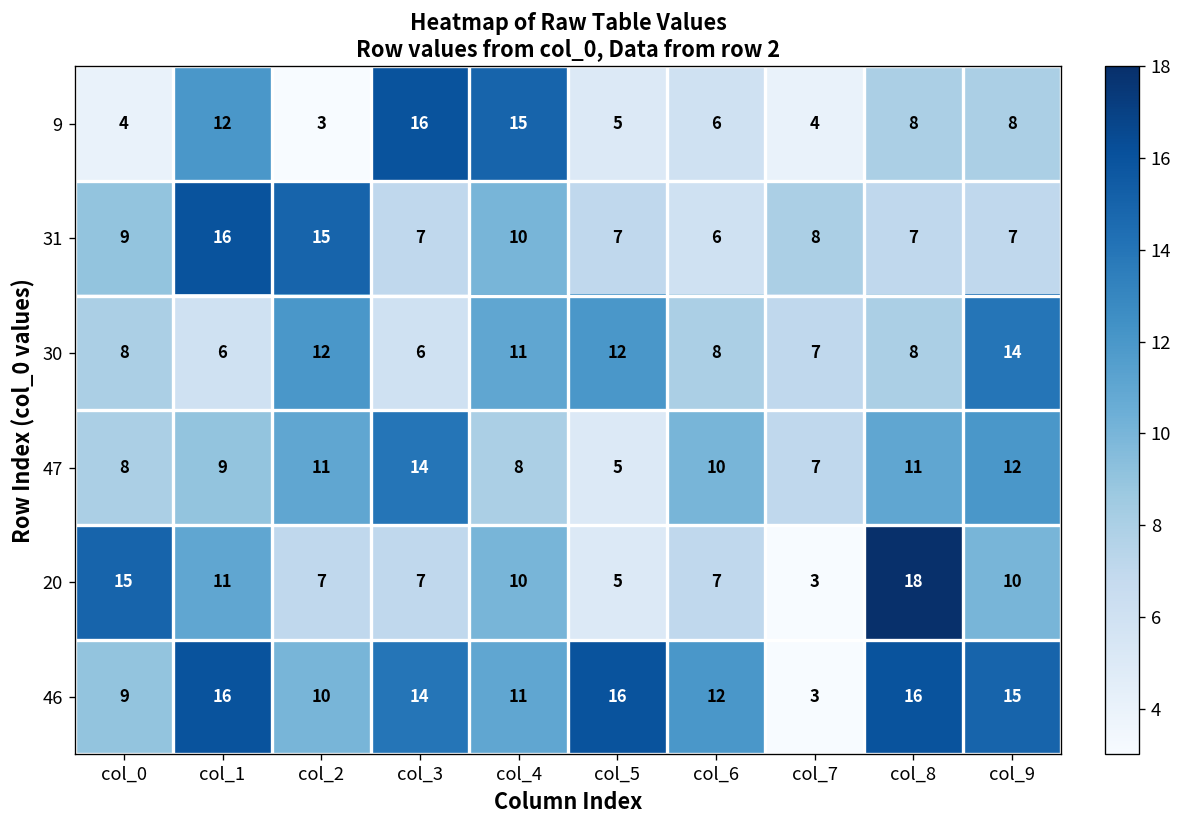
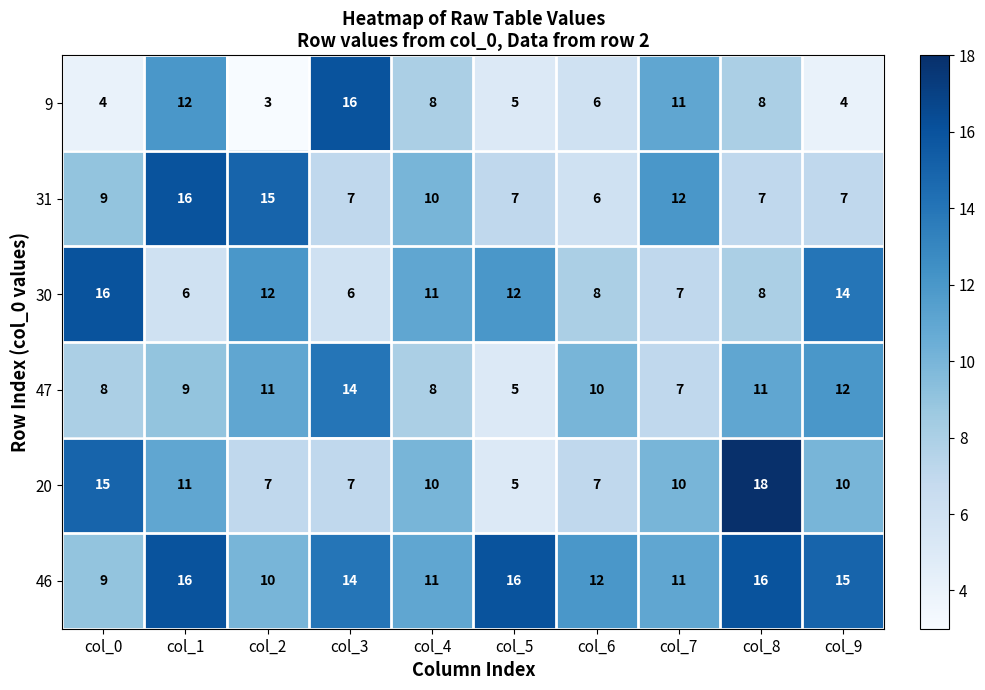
  {
    "9": {
      "col_0": 4,
      "col_1": 12,
      "col_2": 3,
      "col_3": 16,
-     "col_4": 15,
+     "col_4": 8,
      "col_5": 5,
      "col_6": 6,
-     "col_7": 4,
+     "col_7": 11,
      "col_8": 8,
-     "col_9": 8
+     "col_9": 4
    },
    "31": {
      "col_0": 9,
      "col_1": 16,
      "col_2": 15,
      "col_3": 7,
      "col_4": 10,
      "col_5": 7,
      "col_6": 6,
-     "col_7": 8,
+     "col_7": 12,
      "col_8": 7,
      "col_9": 7
    },
    "30": {
-     "col_0": 8,
+     "col_0": 16,
      "col_1": 6,
      "col_2": 12,
      "col_3": 6,
      "col_4": 11,
      "col_5": 12,
      "col_6": 8,
      "col_7": 7,
      "col_8": 8,
      "col_9": 14
    },
    "47": {
      "col_0": 8,
      "col_1": 9,
      "col_2": 11,
      "col_3": 14,
      "col_4": 8,
      "col_5": 5,
      "col_6": 10,
      "col_7": 7,
      "col_8": 11,
      "col_9": 12
    },
    "20": {
      "col_0": 15,
      "col_1": 11,
      "col_2": 7,
      "col_3": 7,
      "col_4": 10,
      "col_5": 5,
      "col_6": 7,
-     "col_7": 3,
+     "col_7": 10,
      "col_8": 18,
      "col_9": 10
    },
    "46": {
      "col_0": 9,
      "col_1": 16,
      "col_2": 10,
      "col_3": 14,
      "col_4": 11,
      "col_5": 16,
      "col_6": 12,
-     "col_7": 3,
+     "col_7": 11,
      "col_8": 16,
      "col_9": 15
    }
  }
